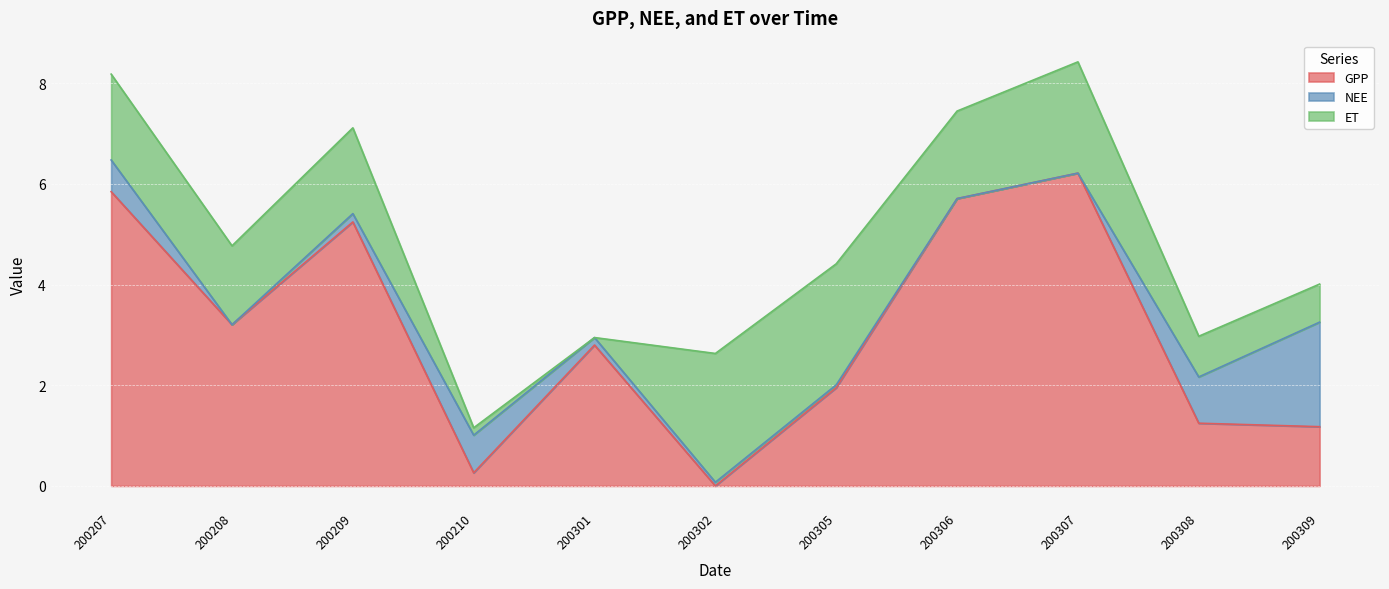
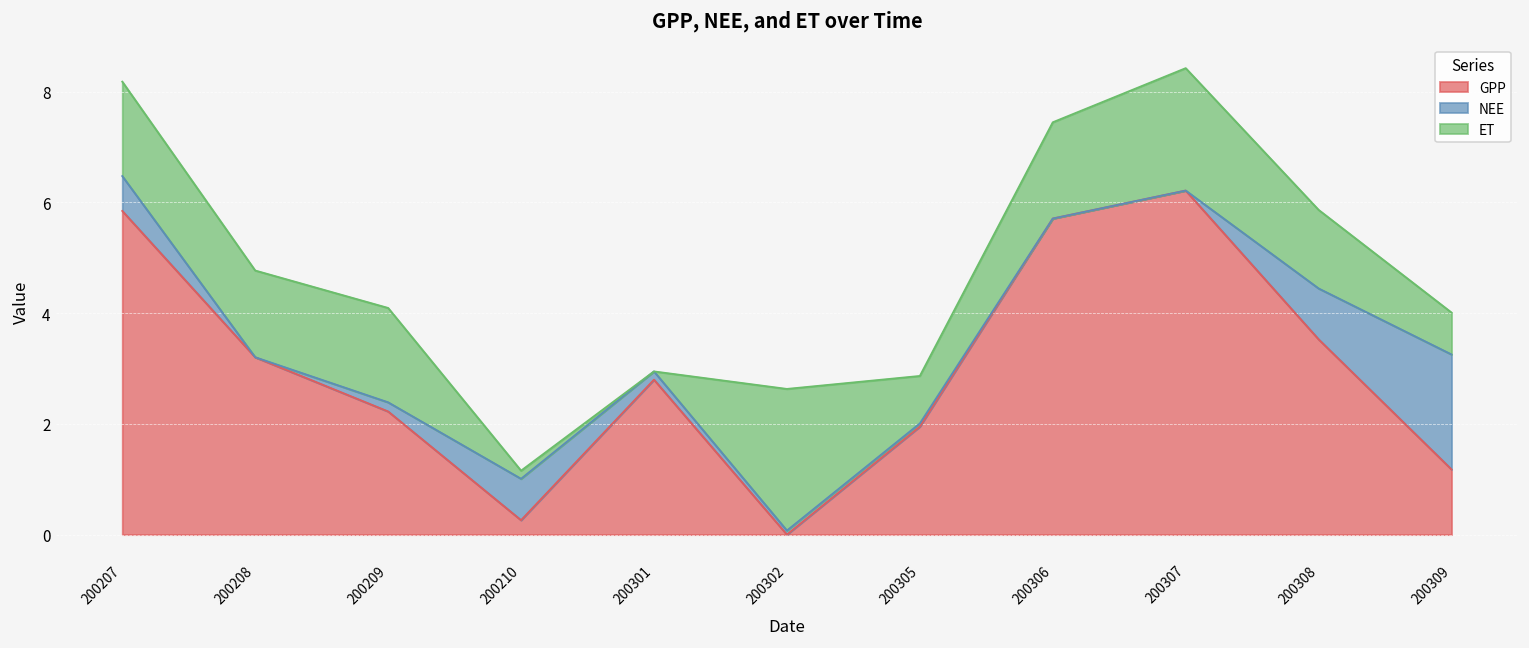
  {
    "GPP": {
      "200207": 5.8,
-     "200209": 5.2,
+     "200209": 2.2,
      "200210": 0.3,
      "200301": 2.8,
      "200302": 0.0,
      "200305": 2.0,
-     "200308": 1.2,
+     "200308": 3.5,
      "200309": 1.2
    },
    "NEE": {
      "200207": 0.6,
      "200209": 0.2,
      "200210": 0.7,
      "200302": 0.1,
      "200305": 0.1,
      "200308": 0.9,
      "200309": 2.1
    },
    "ET": {
      "200207": 1.7,
      "200208": 1.6,
      "200209": 1.7,
      "200210": 0.1,
      "200302": 2.6,
-     "200305": 2.4,
+     "200305": 0.9,
      "200306": 1.7,
      "200307": 2.2,
-     "200308": 0.8,
+     "200308": 1.4,
      "200309": 0.8
    }
  }
